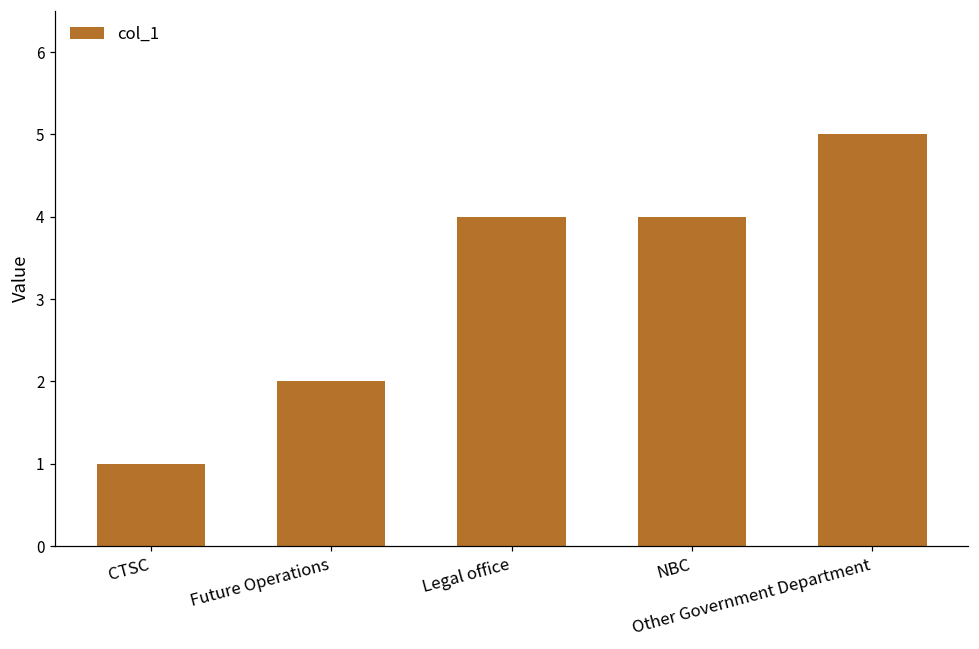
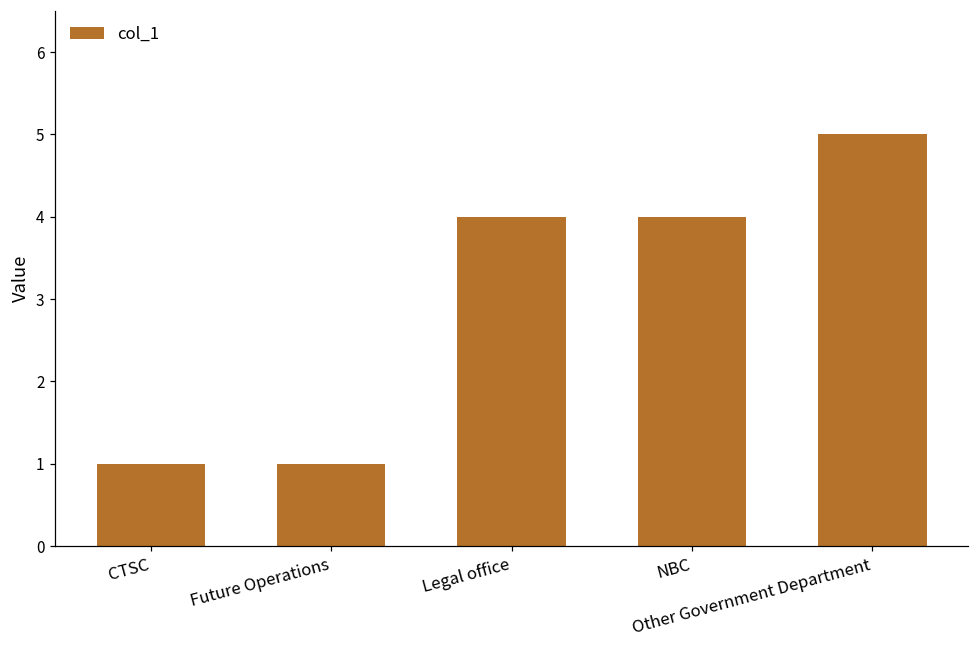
  {
    "CTSC": 1,
-   "Future Operations": 2,
+   "Future Operations": 1,
    "Legal office": 4,
    "NBC": 4,
    "Other Government Department": 5
  }
